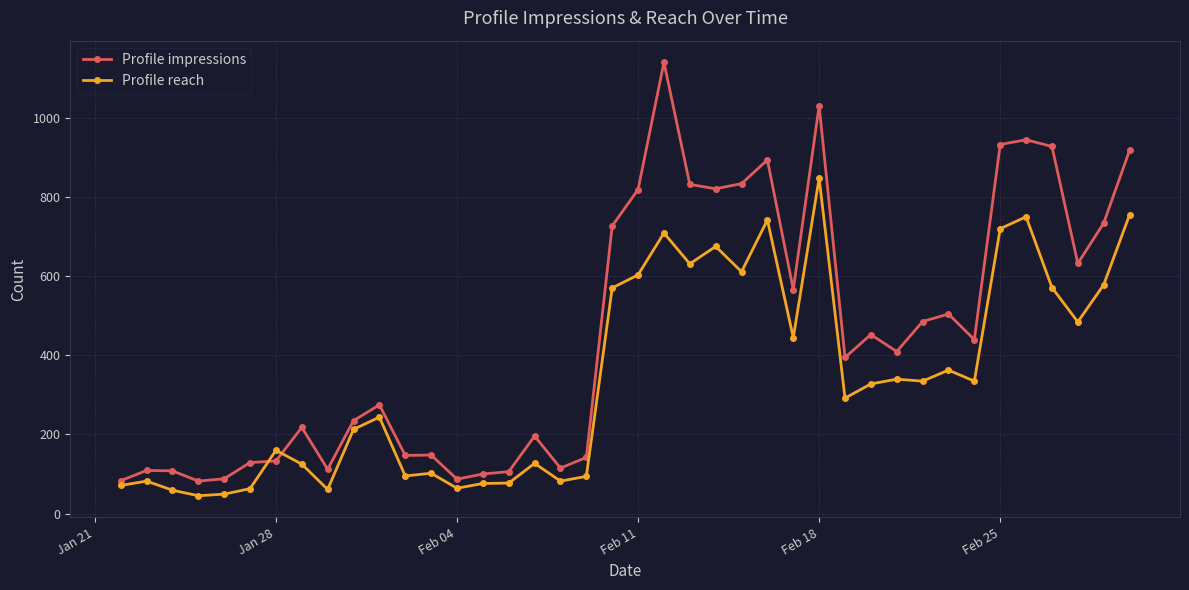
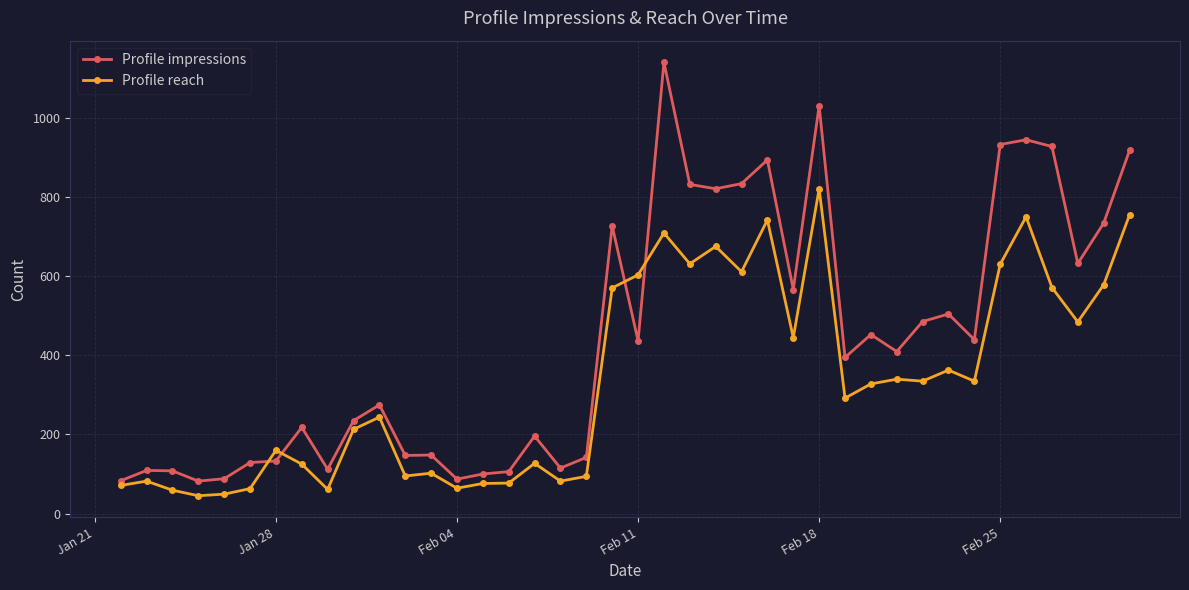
  {
    "Profile impressions": {
      "Jan 28": 130,
      "Feb 04": 90,
-     "Feb 11": 820,
+     "Feb 11": 440,
      "Feb 18": 1030,
      "Feb 25": 930
    },
    "Profile reach": {
      "Jan 28": 160,
      "Feb 04": 60,
      "Feb 11": 600,
-     "Feb 18": 850,
-     "Feb 25": 720
+     "Feb 18": 820,
+     "Feb 25": 630
    }
  }
